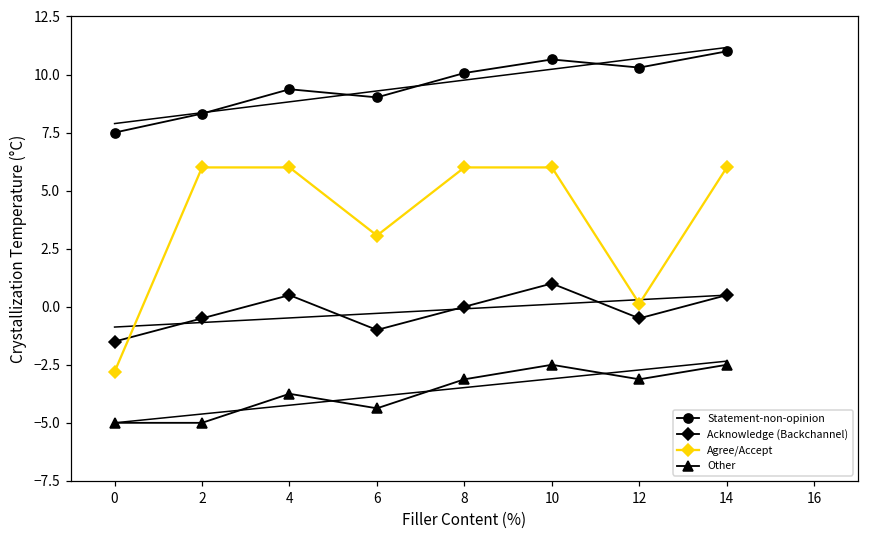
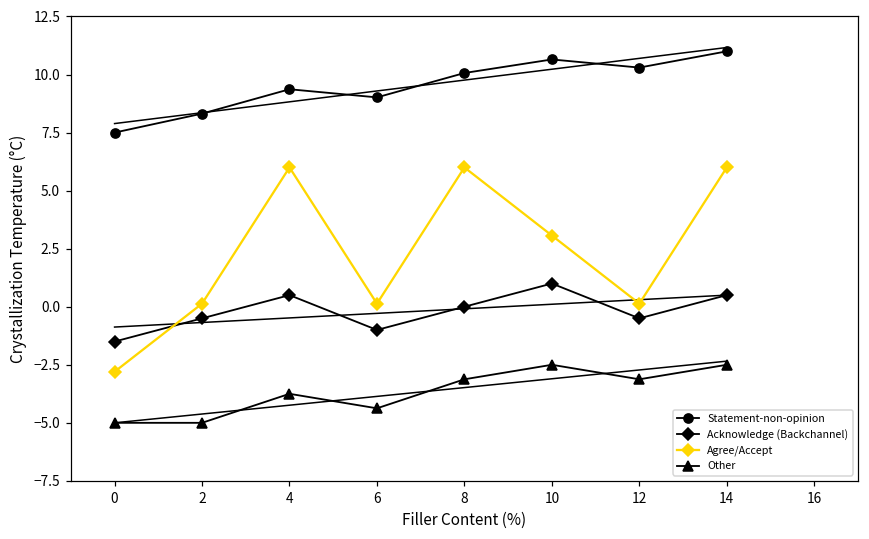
  {
    "Agree/Accept": {
      "0": -2.8,
-     "2": 6.0,
+     "2": 0.1,
      "4": 6.0,
-     "6": 3.1,
+     "6": 0.1,
      "8": 6.0,
-     "10": 6.0,
+     "10": 3.1,
      "12": 0.1,
      "14": 6.0
    }
  }
